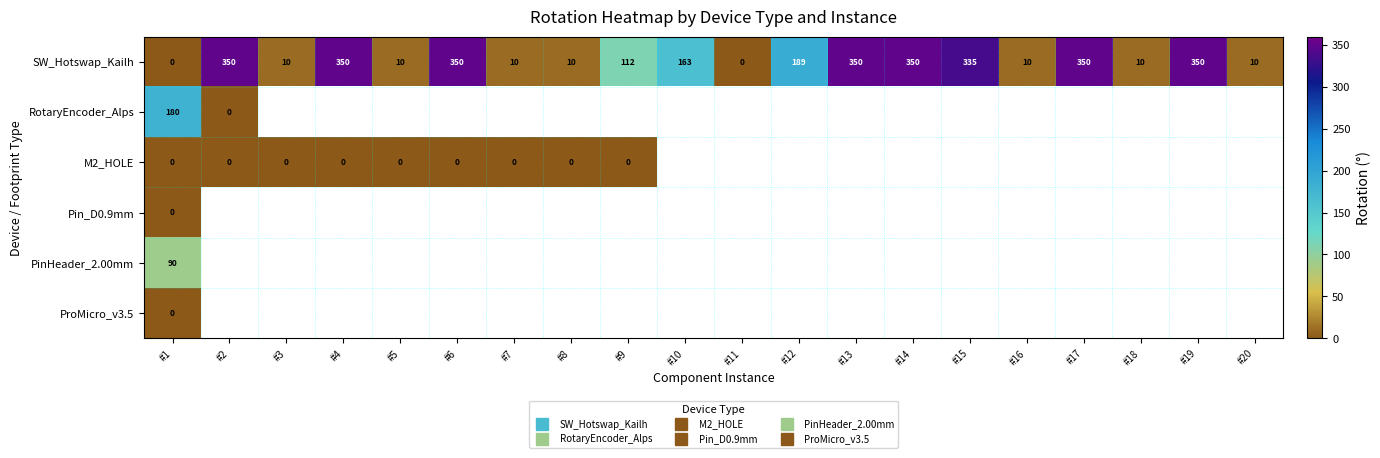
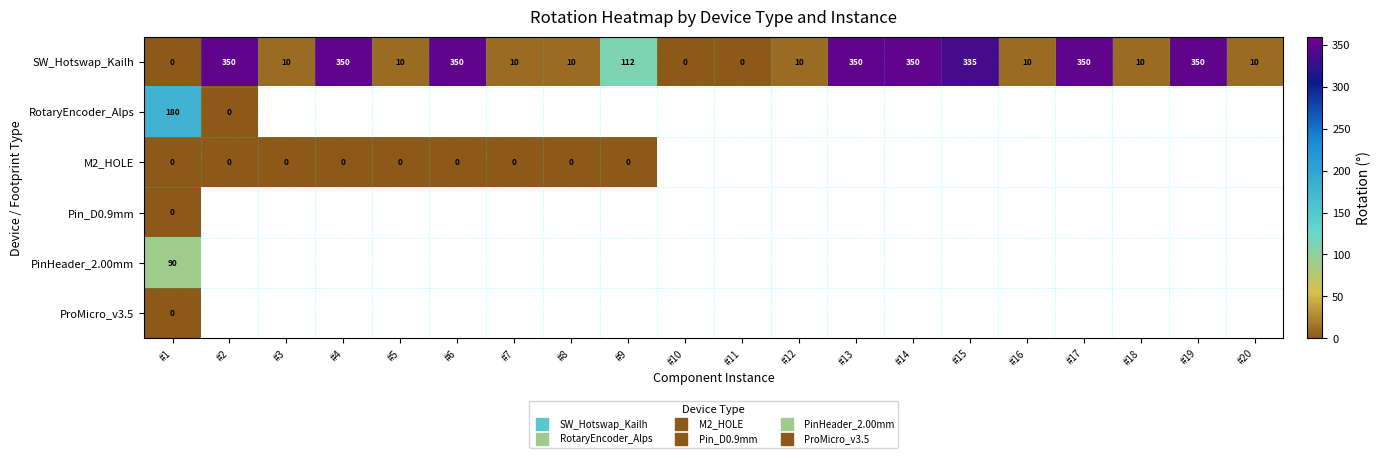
  {
    "SW_Hotswap_Kailh": {
      "#1": 0,
      "#2": 350,
      "#3": 10,
      "#4": 350,
      "#5": 10,
      "#6": 350,
      "#7": 10,
      "#8": 10,
      "#9": 112,
-     "#10": 163,
+     "#10": 0,
      "#11": 0,
-     "#12": 189,
+     "#12": 10,
      "#13": 350,
      "#14": 350,
      "#15": 335,
      "#16": 10,
      "#17": 350,
      "#18": 10,
      "#19": 350,
      "#20": 10
    },
    "RotaryEncoder_Alps": {
      "#1": 180,
      "#2": 0
    },
    "M2_HOLE": {
      "#1": 0,
      "#2": 0,
      "#3": 0,
      "#4": 0,
      "#5": 0,
      "#6": 0,
      "#7": 0,
      "#8": 0,
      "#9": 0
    },
    "Pin_D0.9mm": {
      "#1": 0
    },
    "PinHeader_2.00mm": {
      "#1": 90
    },
    "ProMicro_v3.5": {
      "#1": 0
    }
  }
